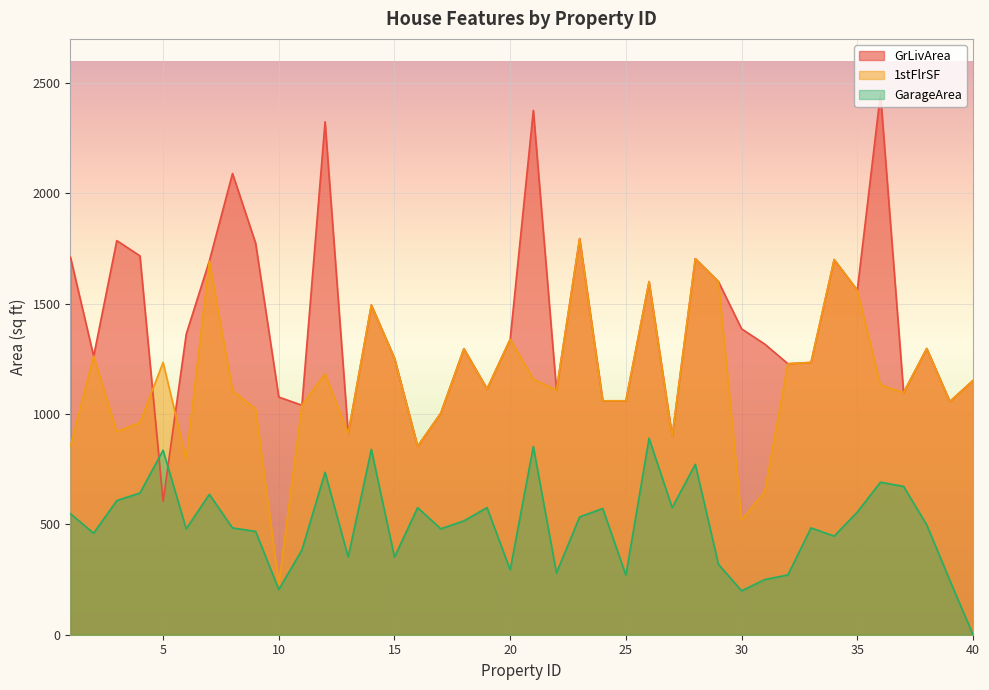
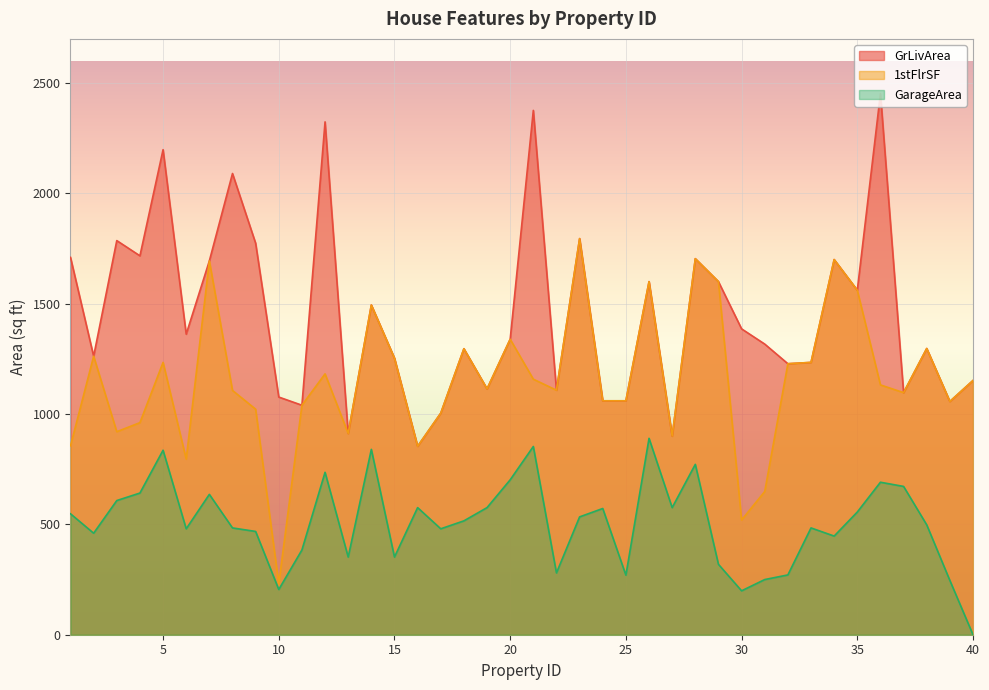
  {
    "GrLivArea": {
-     "5": 610,
+     "5": 2200,
      "10": 1080,
      "30": 1390
    },
    "1stFlrSF": {
      "5": 1230,
      "10": 230,
      "30": 520
    },
    "GarageArea": {
      "5": 840,
      "10": 210,
      "15": 350,
-     "20": 290,
+     "20": 700,
      "25": 270,
      "30": 200,
      "35": 560,
      "40": 0
    }
  }
